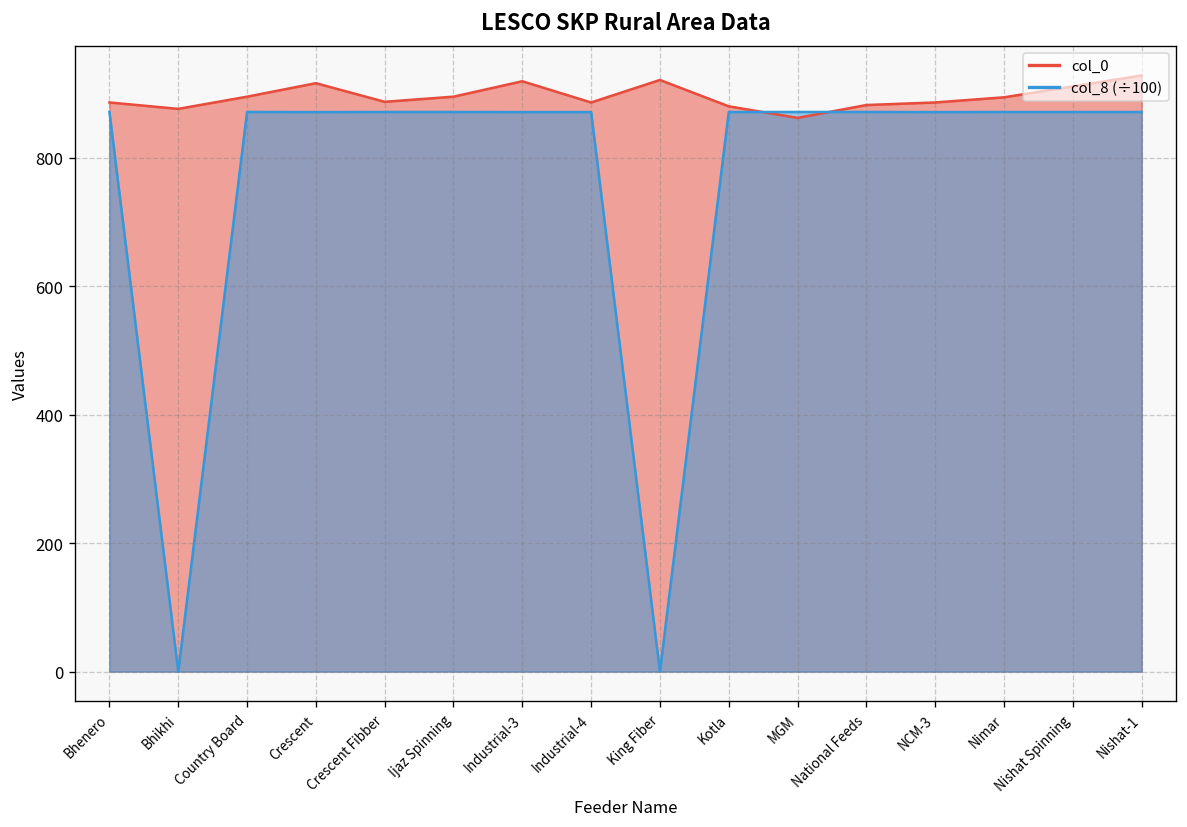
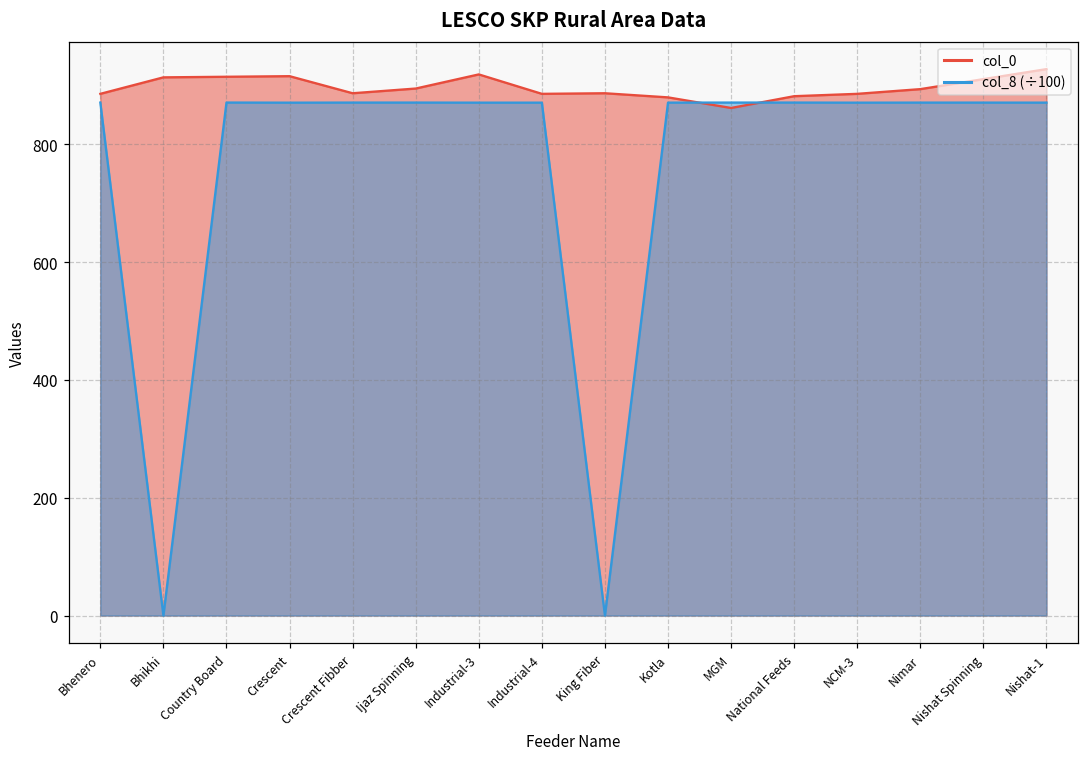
  {
    "col_0": {
      "Bhenero": 890,
-     "Bhikhi": 880,
-     "Country Board": 900,
+     "Bhikhi": 910,
+     "Country Board": 920,
      "Crescent": 920,
      "Crescent Fibber": 890,
      "Ijaz Spinning": 900,
      "Industrial-3": 920,
      "Industrial-4": 890,
-     "King Fiber": 920,
+     "King Fiber": 890,
      "Kotla": 880,
      "MGM": 860,
      "National Feeds": 880,
      "NCM-3": 890,
      "Nimar": 890
    },
    "col_8 (÷100)": {
      "Bhenero": 870,
      "Bhikhi": 0,
      "Country Board": 870,
      "Crescent": 870,
      "Crescent Fibber": 870,
      "Ijaz Spinning": 870,
      "Industrial-3": 870,
      "Industrial-4": 870,
      "King Fiber": 0,
      "Kotla": 870,
      "MGM": 870,
      "National Feeds": 870,
      "NCM-3": 870,
      "Nimar": 870,
      "Nishat Spinning": 870,
      "Nishat-1": 870
    }
  }
